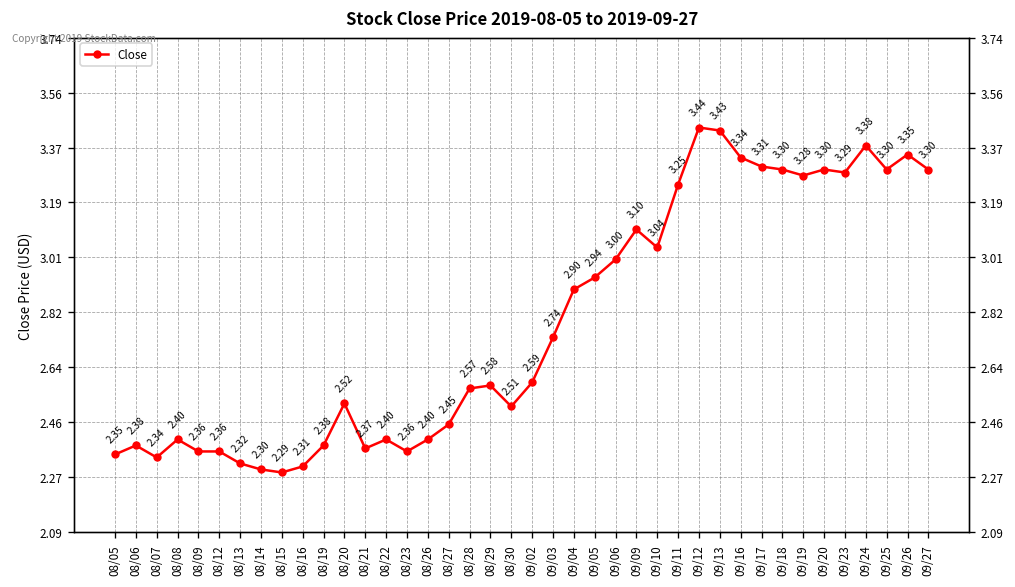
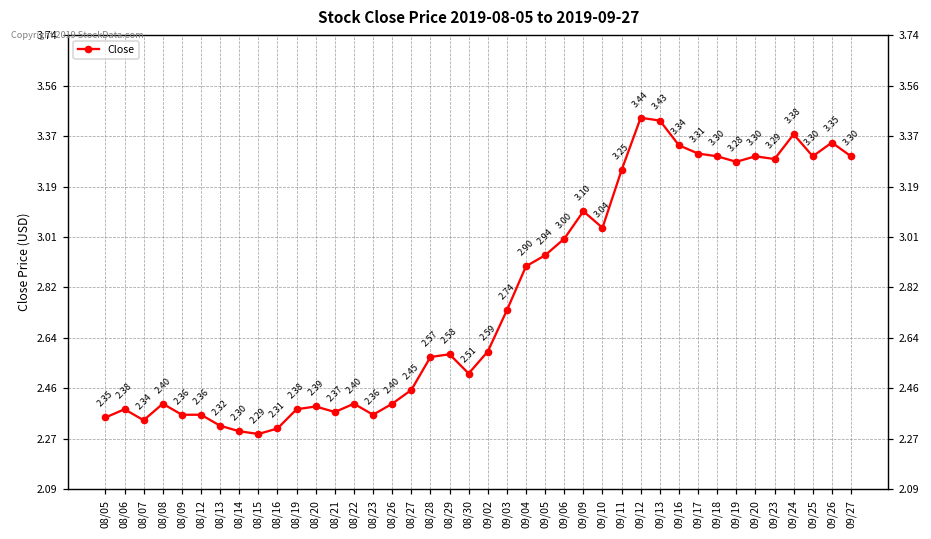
  {
    "08/05": 2.35,
    "08/06": 2.38,
    "08/07": 2.34,
    "08/08": 2.40,
    "08/09": 2.36,
    "08/12": 2.36,
    "08/13": 2.32,
    "08/14": 2.30,
    "08/15": 2.29,
    "08/16": 2.31,
    "08/19": 2.38,
-   "08/20": 2.52,
+   "08/20": 2.39,
    "08/21": 2.37,
    "08/22": 2.40,
    "08/23": 2.36,
    "08/26": 2.40,
    "08/27": 2.45,
    "08/28": 2.57,
    "08/29": 2.58,
    "08/30": 2.51,
    "09/02": 2.59,
    "09/03": 2.74,
    "09/04": 2.90,
    "09/05": 2.94,
    "09/06": 3.00,
    "09/09": 3.10,
    "09/10": 3.04,
    "09/11": 3.25,
    "09/12": 3.44,
    "09/13": 3.43,
    "09/16": 3.34,
    "09/17": 3.31,
    "09/18": 3.30,
    "09/19": 3.28,
    "09/20": 3.30,
    "09/23": 3.29,
    "09/24": 3.38,
    "09/25": 3.30,
    "09/26": 3.35,
    "09/27": 3.30
  }
